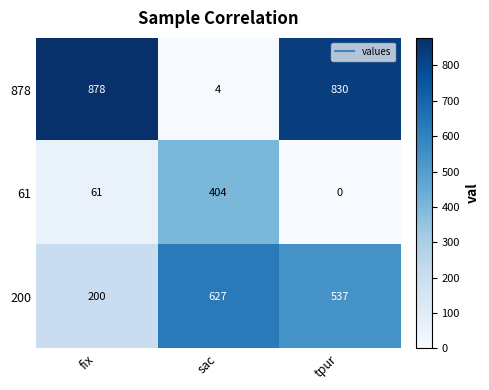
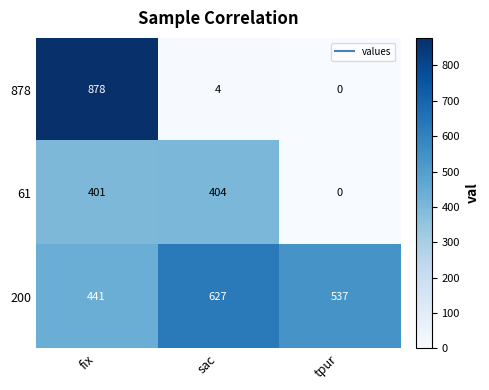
  {
    "878": {
      "fix": 878,
      "sac": 4,
-     "tpur": 830
+     "tpur": 0
    },
    "61": {
-     "fix": 61,
+     "fix": 401,
      "sac": 404,
      "tpur": 0
    },
    "200": {
-     "fix": 200,
+     "fix": 441,
      "sac": 627,
      "tpur": 537
    }
  }
